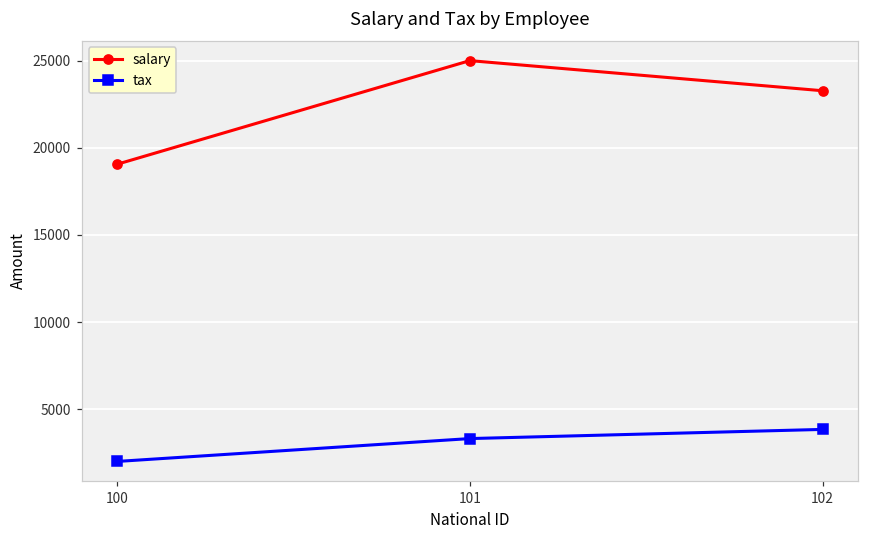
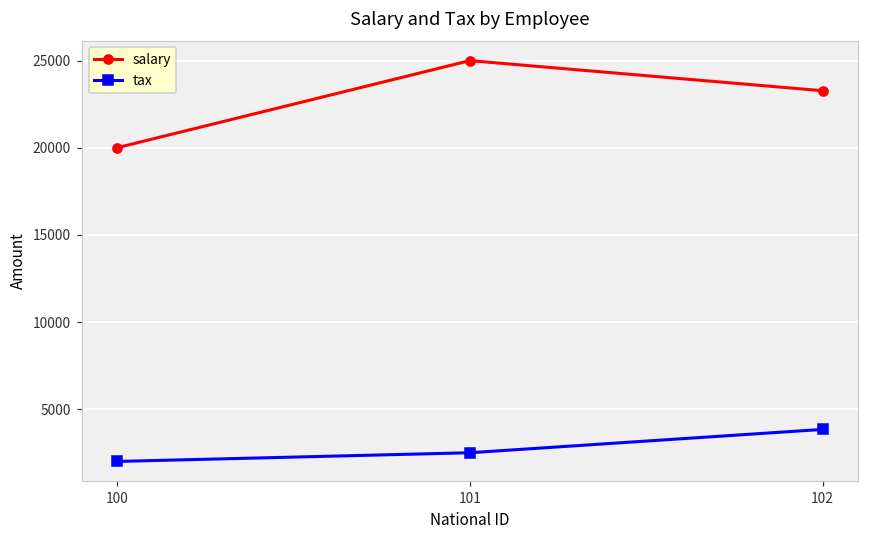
  {
    "salary": {
-     "100": 19100,
+     "100": 20000,
      "101": 25000,
      "102": 23300
    },
    "tax": {
      "100": 2000,
-     "101": 3300,
+     "101": 2500,
      "102": 3800
    }
  }
